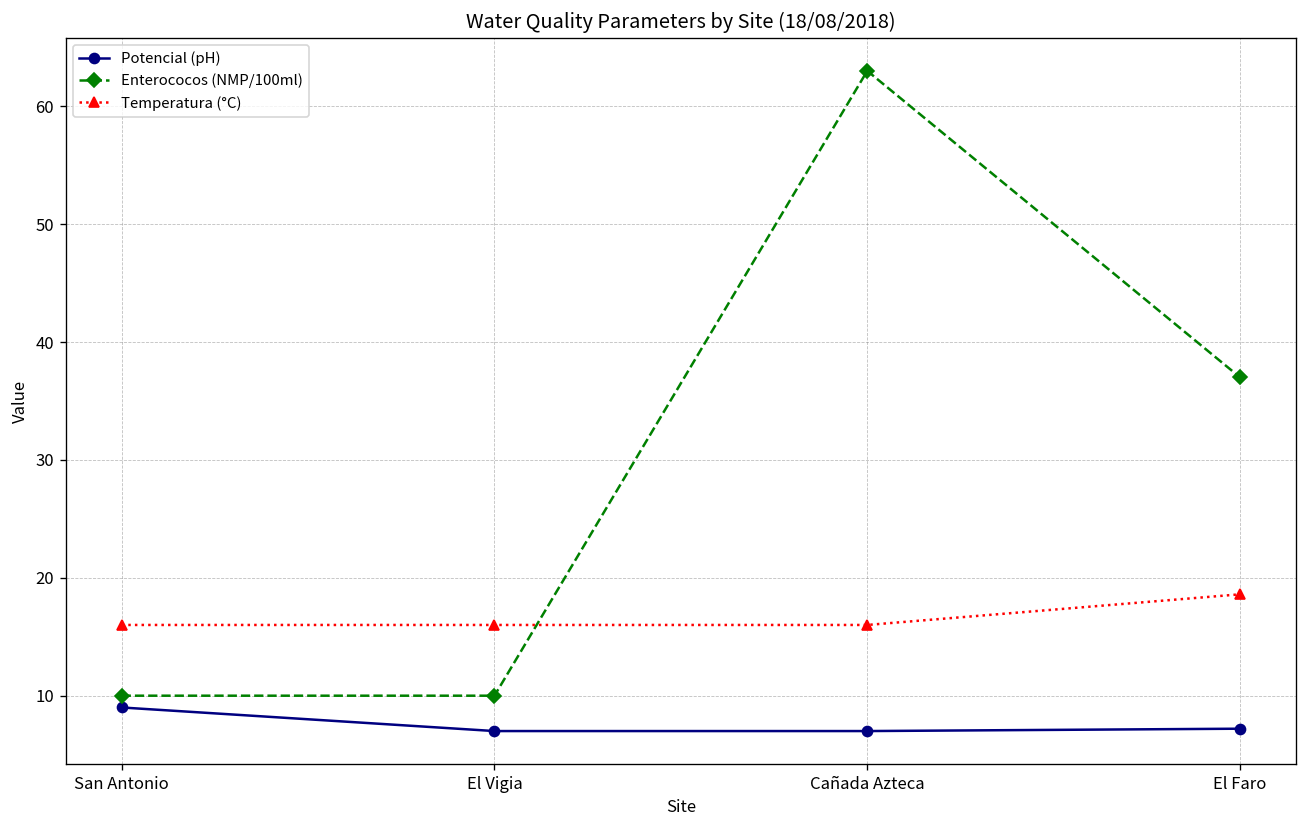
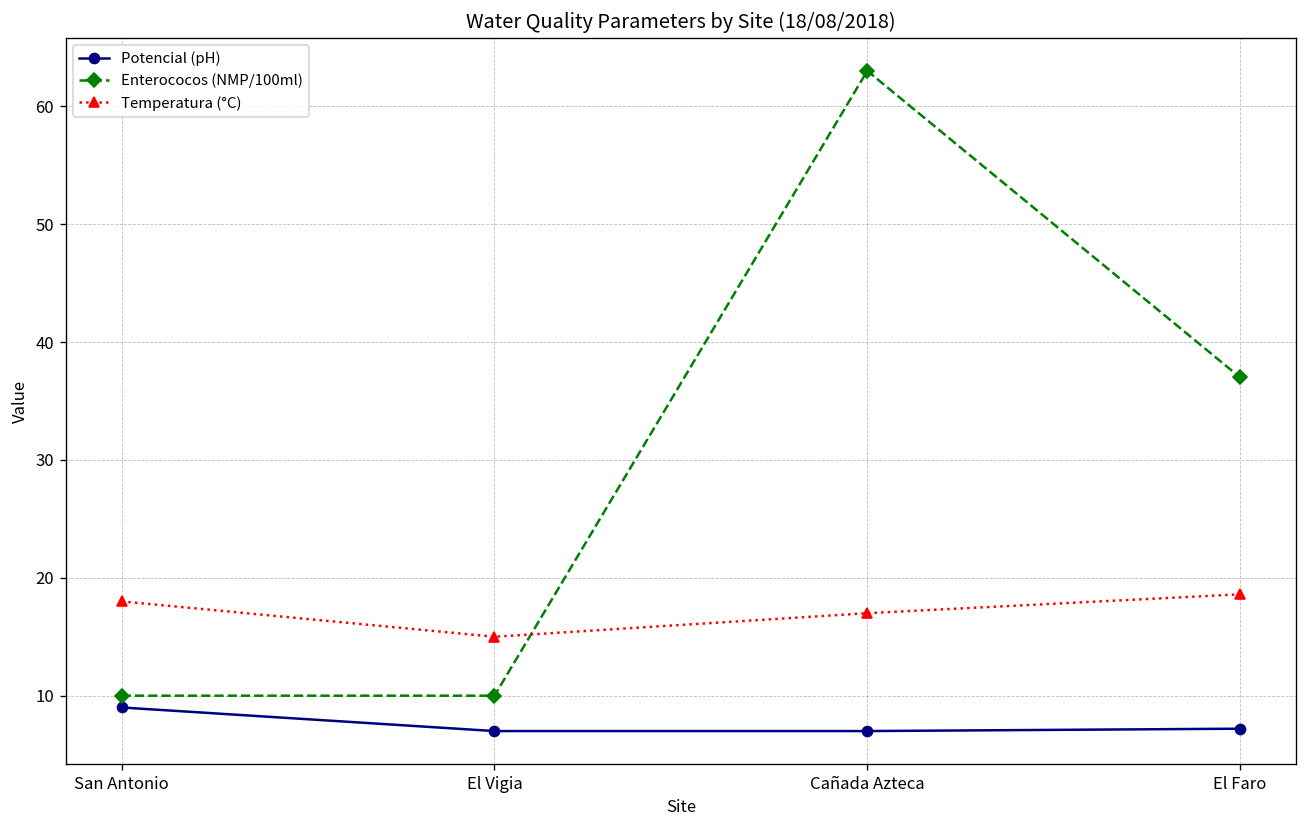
  {
    "Potencial (pH)": {
      "San Antonio": 9,
      "El Vigia": 7,
      "Cañada Azteca": 7,
      "El Faro": 7
    },
    "Enterococos (NMP/100ml)": {
      "San Antonio": 10,
      "El Vigia": 10,
      "Cañada Azteca": 63,
      "El Faro": 37
    },
    "Temperatura (°C)": {
-     "San Antonio": 16,
-     "El Vigia": 16,
-     "Cañada Azteca": 16,
+     "San Antonio": 18,
+     "El Vigia": 15,
+     "Cañada Azteca": 17,
      "El Faro": 19
    }
  }
